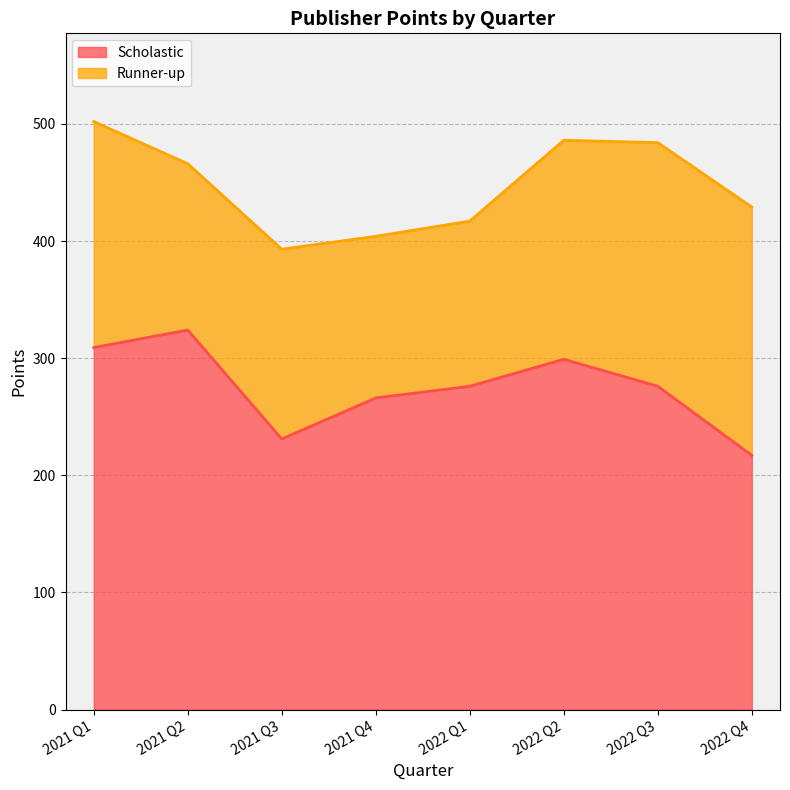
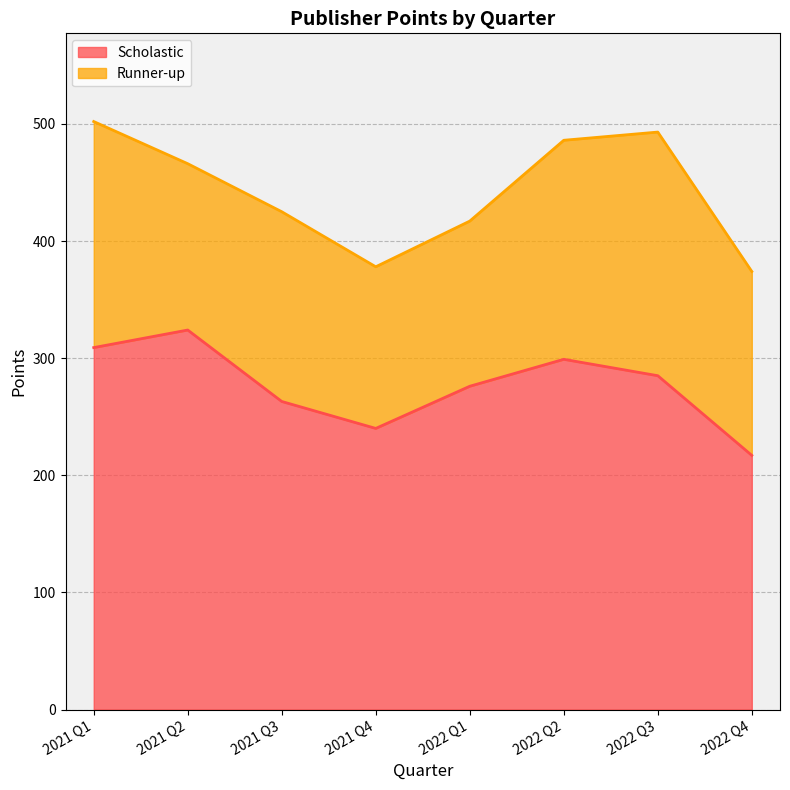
  {
    "Scholastic": {
      "2021 Q1": 309,
      "2021 Q2": 324,
-     "2021 Q3": 231,
-     "2021 Q4": 266,
+     "2021 Q3": 263,
+     "2021 Q4": 240,
      "2022 Q1": 276,
      "2022 Q2": 299,
-     "2022 Q3": 276,
+     "2022 Q3": 285,
      "2022 Q4": 217
    },
    "Runner-up": {
      "2021 Q1": 193,
      "2021 Q2": 142,
      "2021 Q3": 162,
      "2021 Q4": 138,
      "2022 Q1": 141,
      "2022 Q2": 187,
      "2022 Q3": 208,
-     "2022 Q4": 212
+     "2022 Q4": 157
    }
  }
